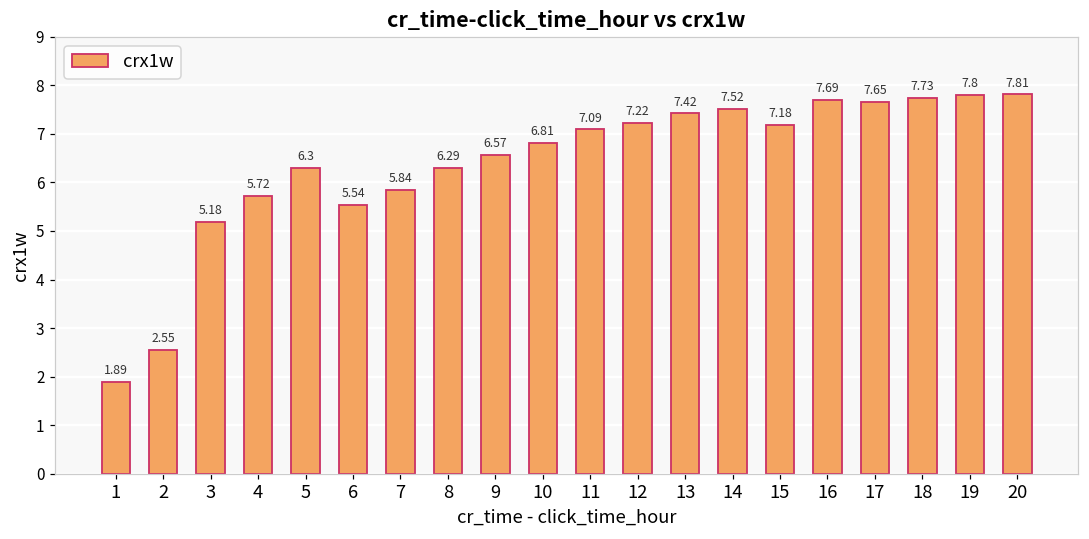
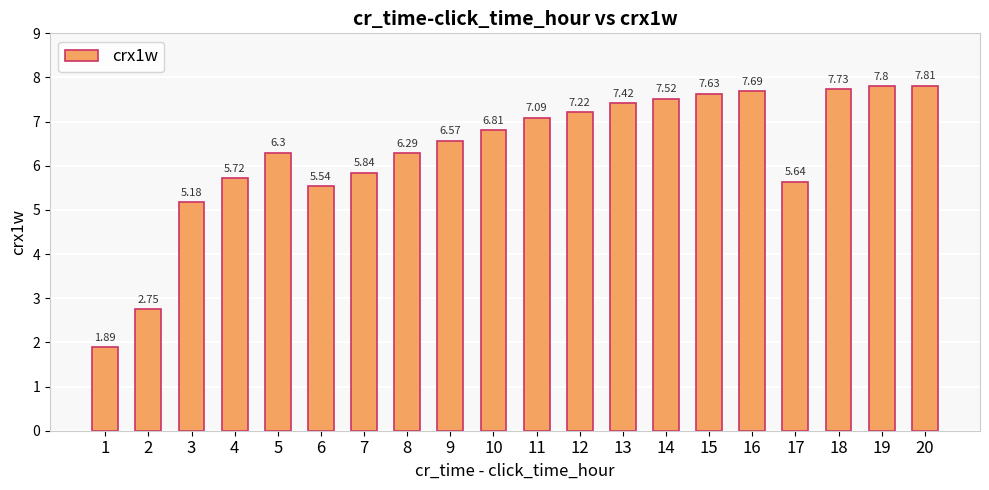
  {
    "1": 1.89,
-   "2": 2.55,
+   "2": 2.75,
    "3": 5.18,
    "4": 5.72,
    "5": 6.3,
    "6": 5.54,
    "7": 5.84,
    "8": 6.29,
    "9": 6.57,
    "10": 6.81,
    "11": 7.09,
    "12": 7.22,
    "13": 7.42,
    "14": 7.52,
-   "15": 7.18,
+   "15": 7.63,
    "16": 7.69,
-   "17": 7.65,
+   "17": 5.64,
    "18": 7.73,
    "19": 7.8,
    "20": 7.81
  }
